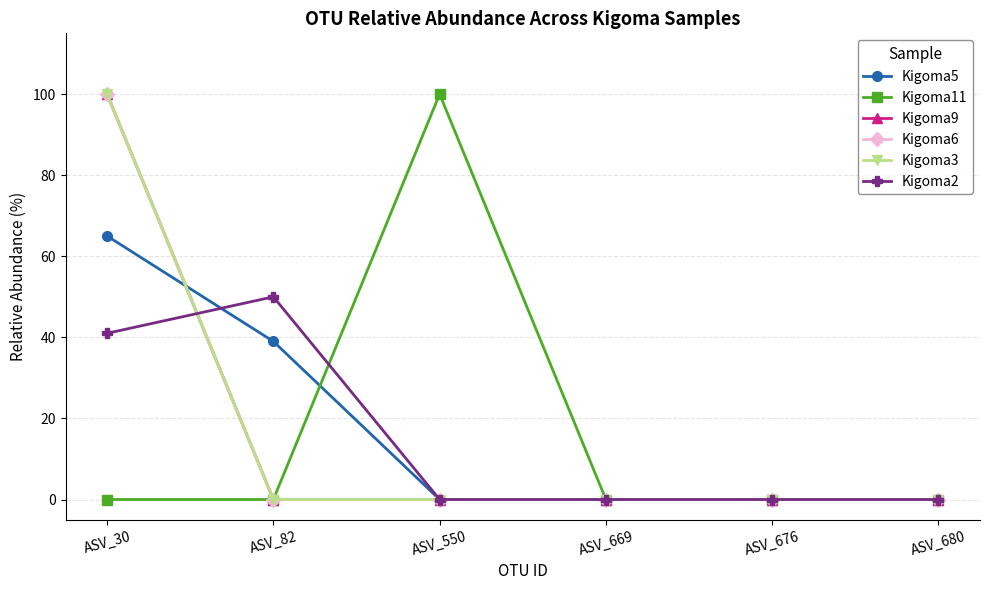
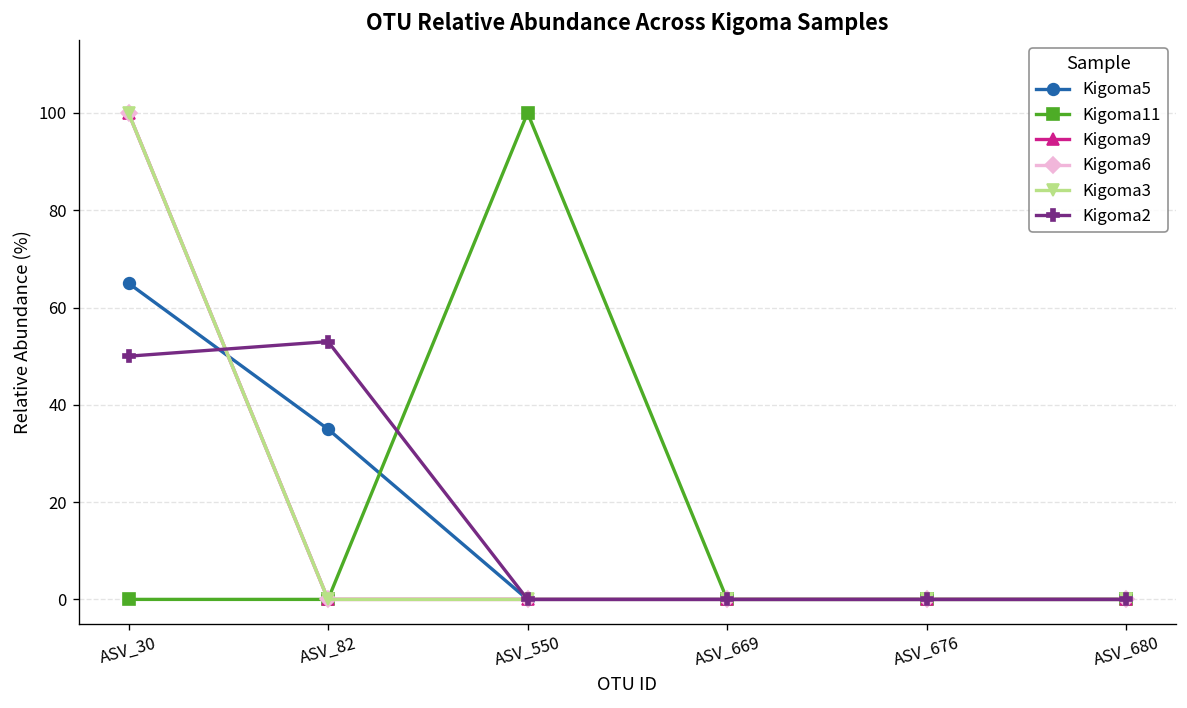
  {
    "Kigoma5": {
      "ASV_30": 65,
-     "ASV_82": 39
+     "ASV_82": 35
    },
    "Kigoma11": {
      "ASV_30": 0,
      "ASV_550": 100
    },
    "Kigoma3": {
      "ASV_30": 100
    },
    "Kigoma2": {
-     "ASV_30": 41,
-     "ASV_82": 50
+     "ASV_30": 50,
+     "ASV_82": 53
    }
  }
